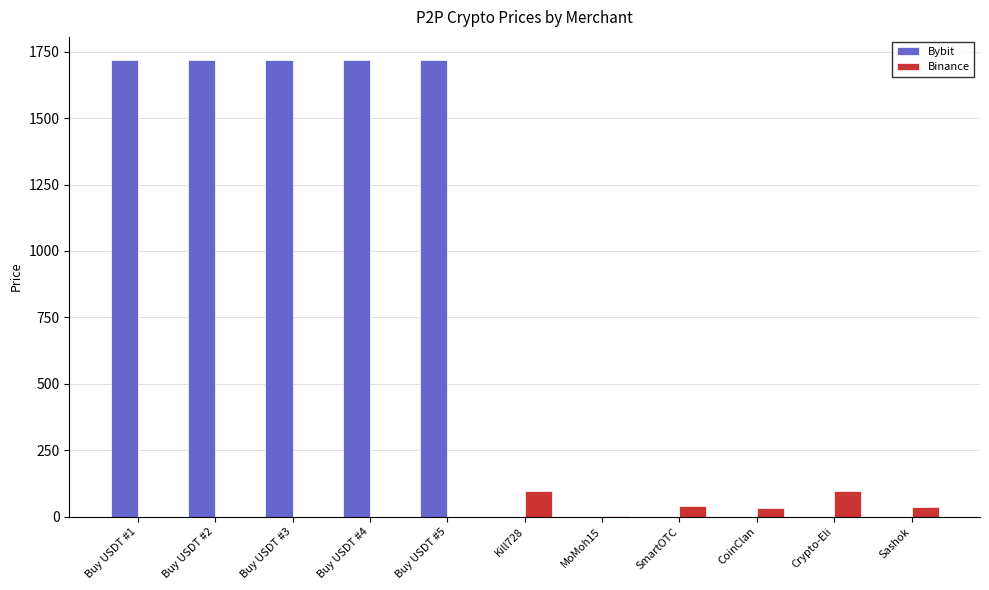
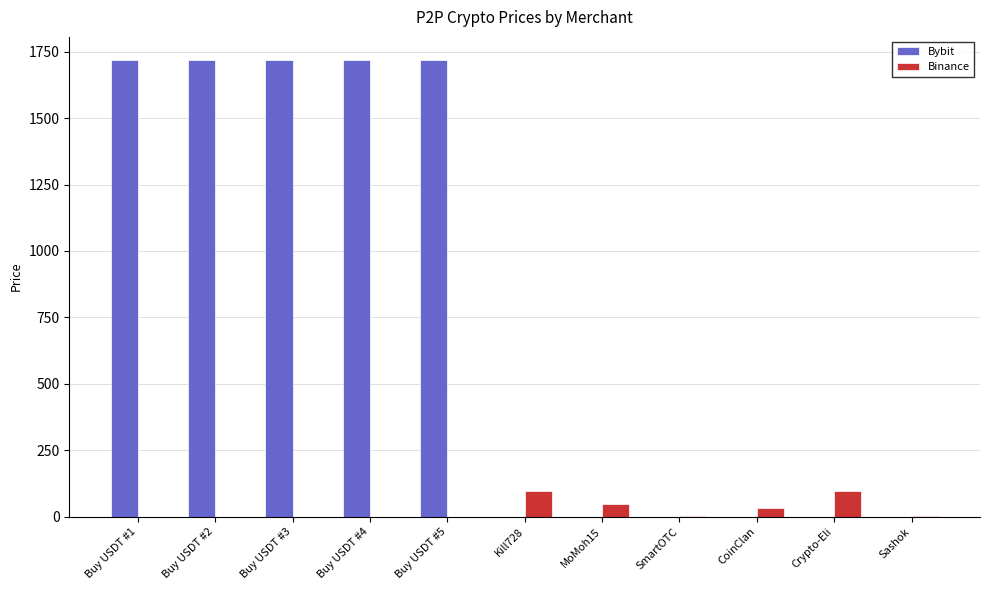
  {
    "Bybit": {
      "Buy USDT #1": 1720,
      "Buy USDT #2": 1720,
      "Buy USDT #3": 1720,
      "Buy USDT #4": 1720,
      "Buy USDT #5": 1720,
      "Kill728": 0,
      "MoMoh15": 0,
      "SmartOTC": 0,
      "CoinClan": 0,
      "Crypto-Eli": 0,
      "Sashok": 0
    },
    "Binance": {
      "Buy USDT #1": 0,
      "Buy USDT #2": 0,
      "Buy USDT #3": 0,
      "Buy USDT #4": 0,
      "Buy USDT #5": 0,
      "Kill728": 100,
-     "MoMoh15": 0,
-     "SmartOTC": 40,
+     "MoMoh15": 50,
+     "SmartOTC": 0,
      "CoinClan": 30,
      "Crypto-Eli": 100,
-     "Sashok": 40
+     "Sashok": 0
    }
  }
